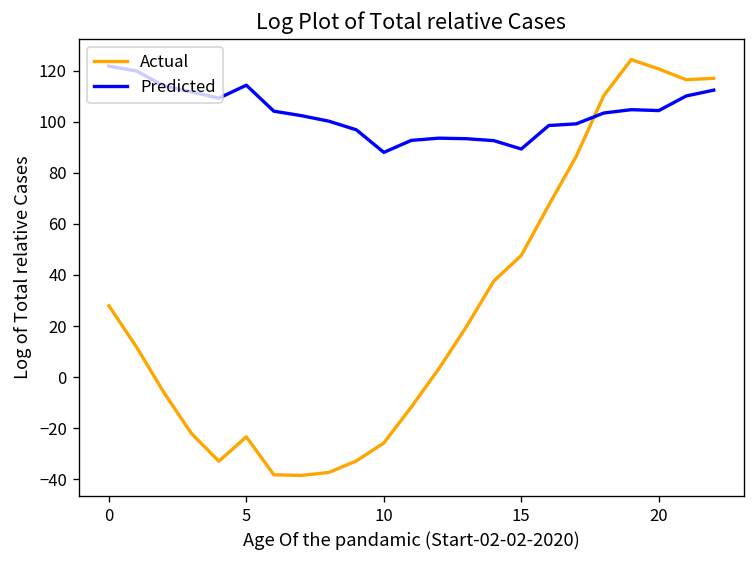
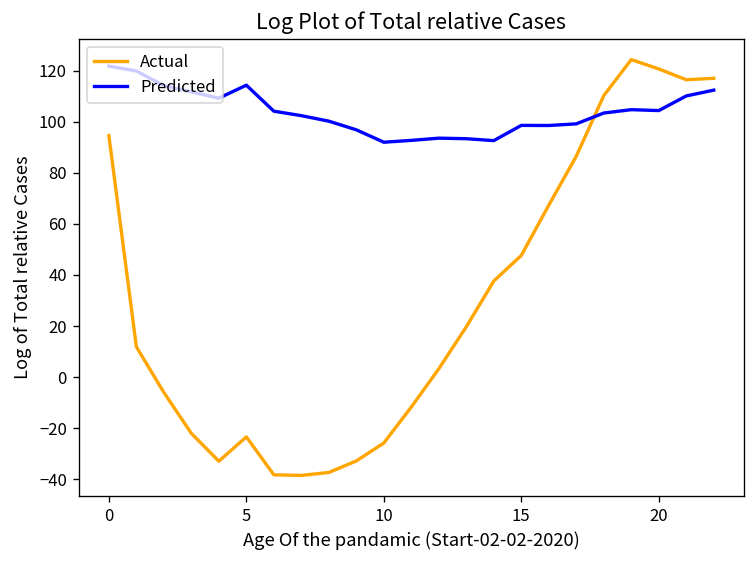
  {
    "Actual": {
-     "0": 28,
+     "0": 95,
      "5": -23,
      "10": -26,
      "15": 48,
      "20": 121
    },
    "Predicted": {
      "5": 114,
-     "10": 88,
-     "15": 89,
+     "10": 92,
+     "15": 99,
      "20": 104
    }
  }
